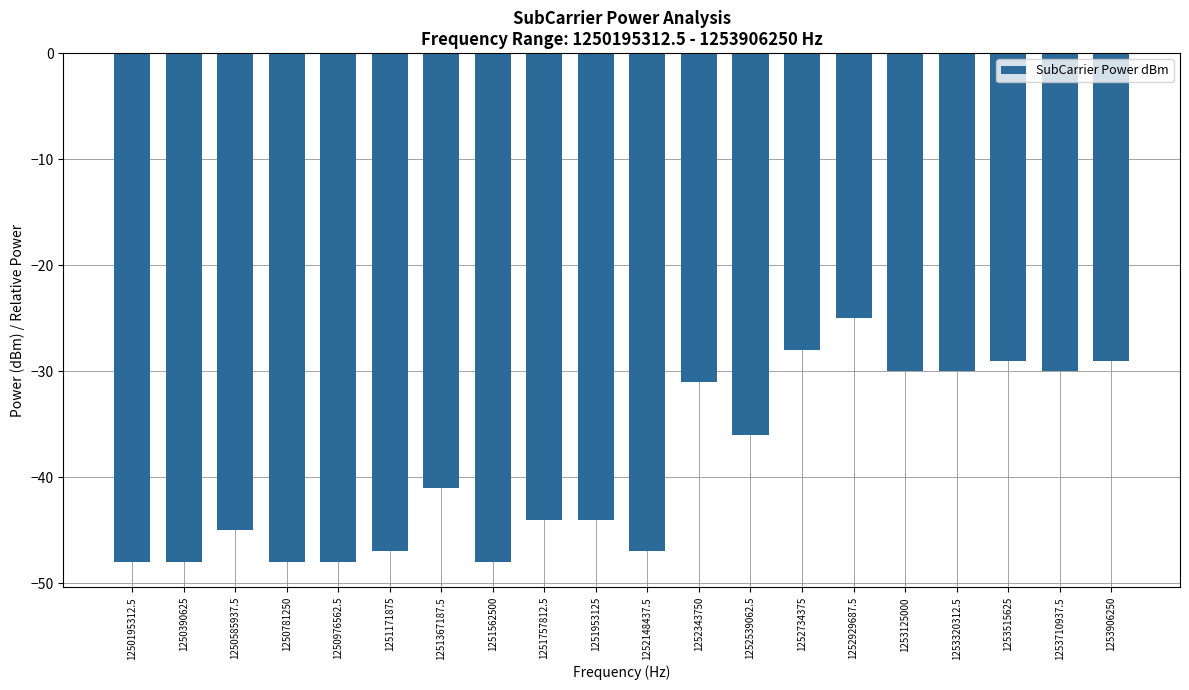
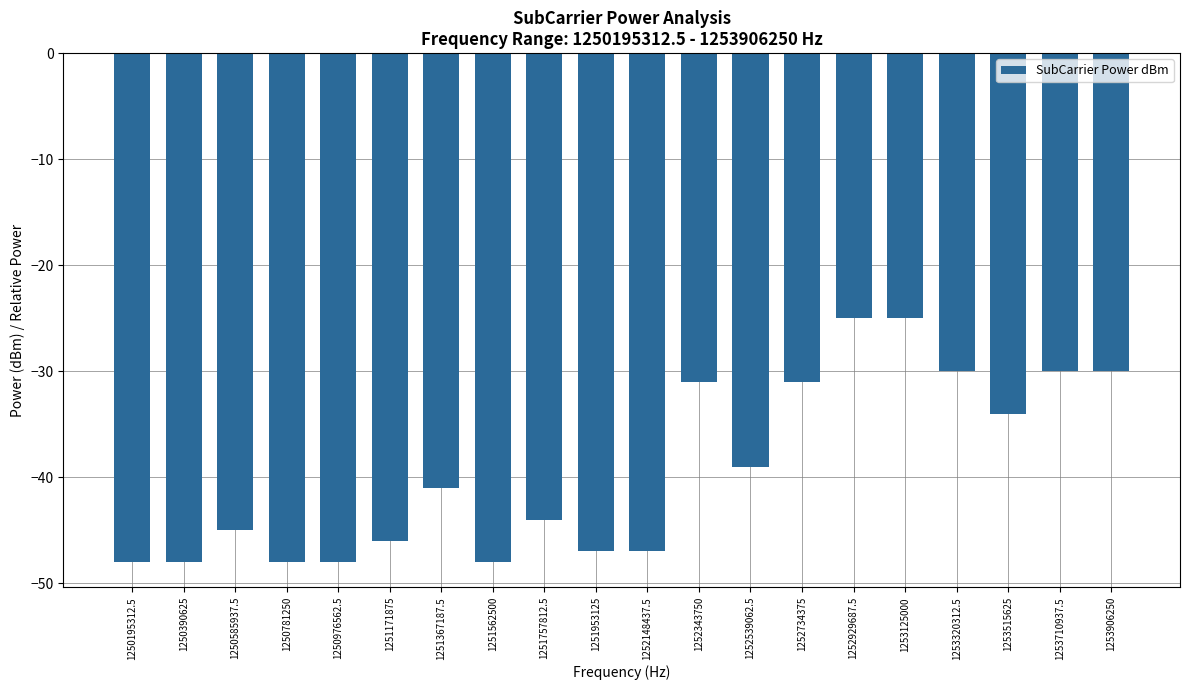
  {
    "1250195312.5": -48,
    "1250390625": -48,
    "1250585937.5": -45,
    "1250781250": -48,
    "1250976562.5": -48,
-   "1251171875": -47,
+   "1251171875": -46,
    "1251367187.5": -41,
    "1251562500": -48,
    "1251757812.5": -44,
-   "1251953125": -44,
+   "1251953125": -47,
    "1252148437.5": -47,
    "1252343750": -31,
-   "1252539062.5": -36,
-   "1252734375": -28,
+   "1252539062.5": -39,
+   "1252734375": -31,
    "1252929687.5": -25,
-   "1253125000": -30,
+   "1253125000": -25,
    "1253320312.5": -30,
-   "1253515625": -29,
+   "1253515625": -34,
    "1253710937.5": -30,
-   "1253906250": -29
+   "1253906250": -30
  }
